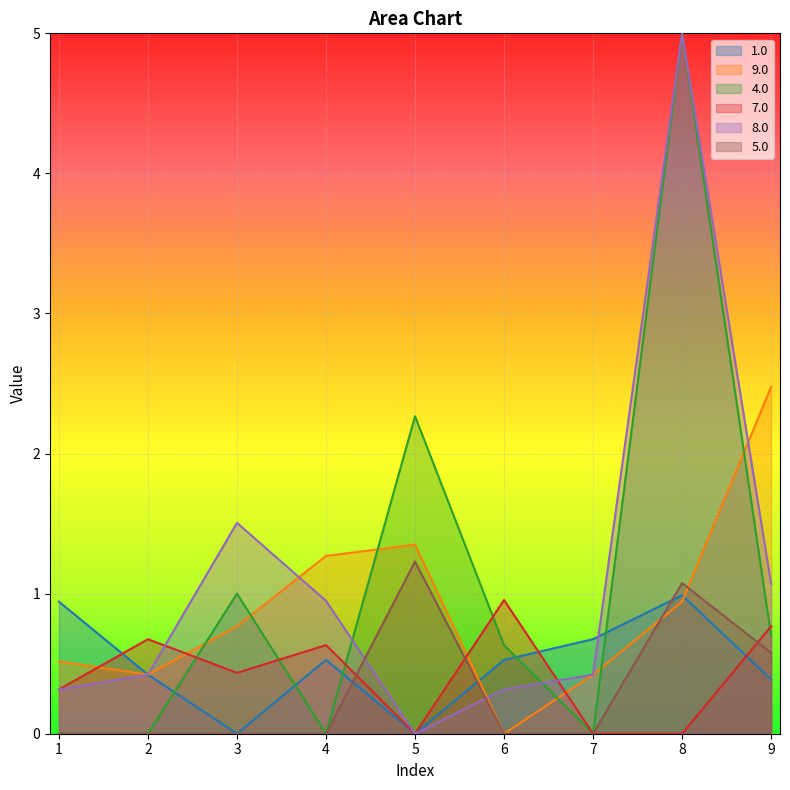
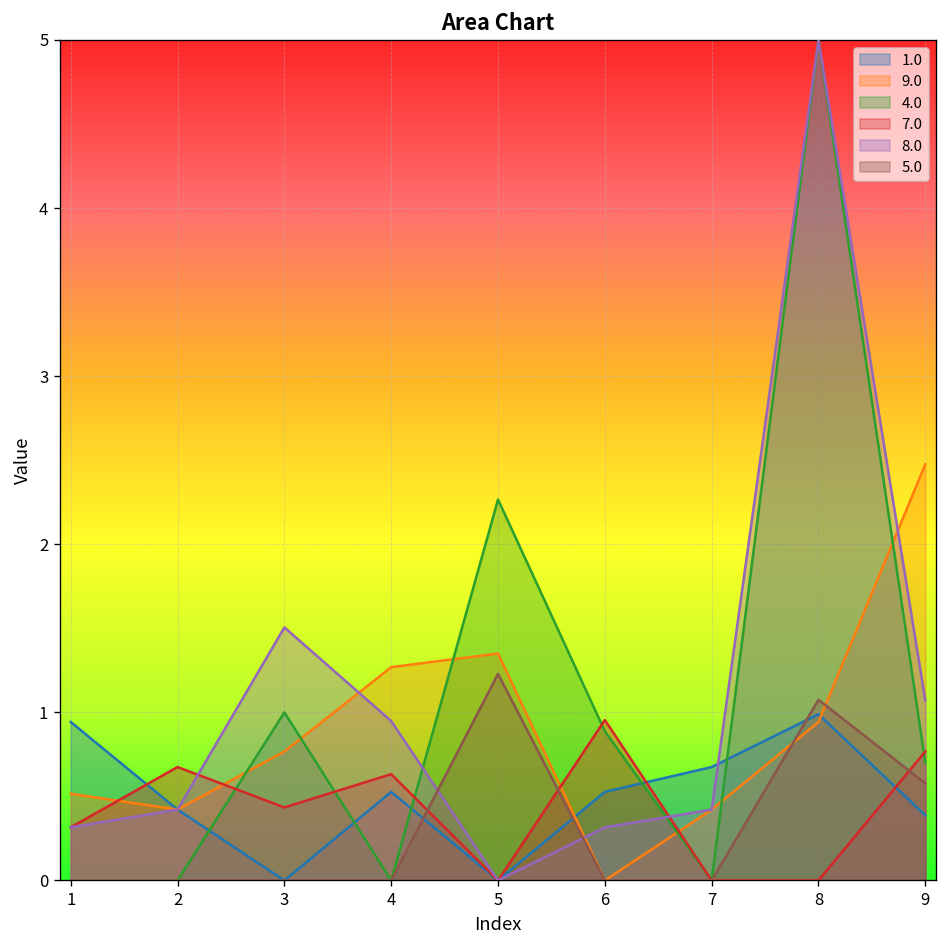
  {
    "1.0": {
      "1": 0.94,
      "4": 0.53,
      "6": 0.53,
      "7": 0.67,
      "8": 0.99,
      "9": 0.39
    },
    "4.0": {
      "3": 1.00,
      "5": 2.27,
-     "6": 0.63,
+     "6": 0.89,
      "9": 0.70
    },
    "8.0": {
      "3": 1.51,
      "4": 0.95,
      "6": 0.32,
      "9": 1.07
    }
  }
